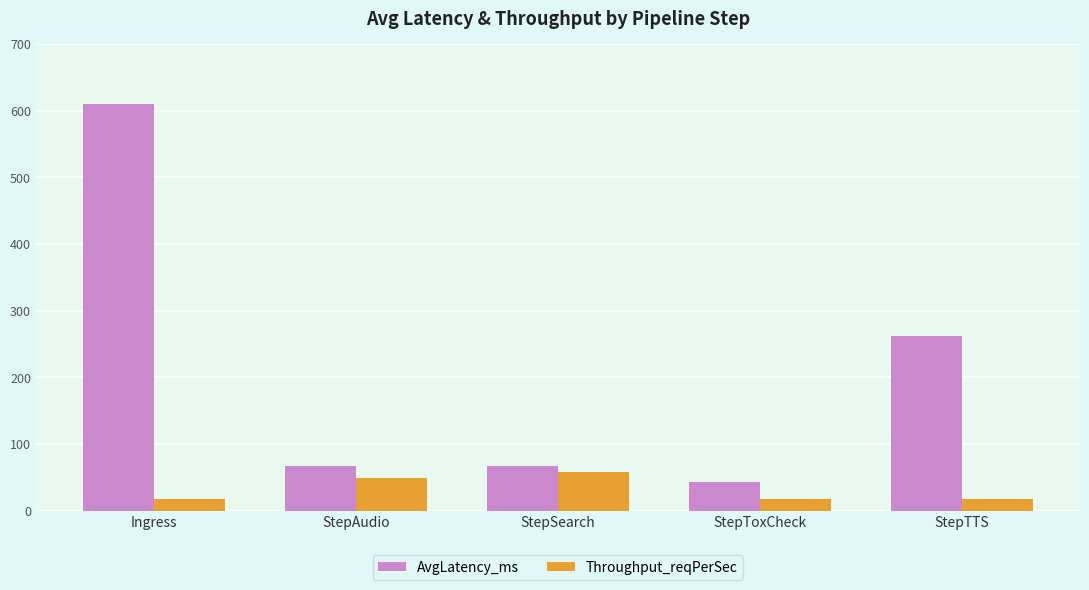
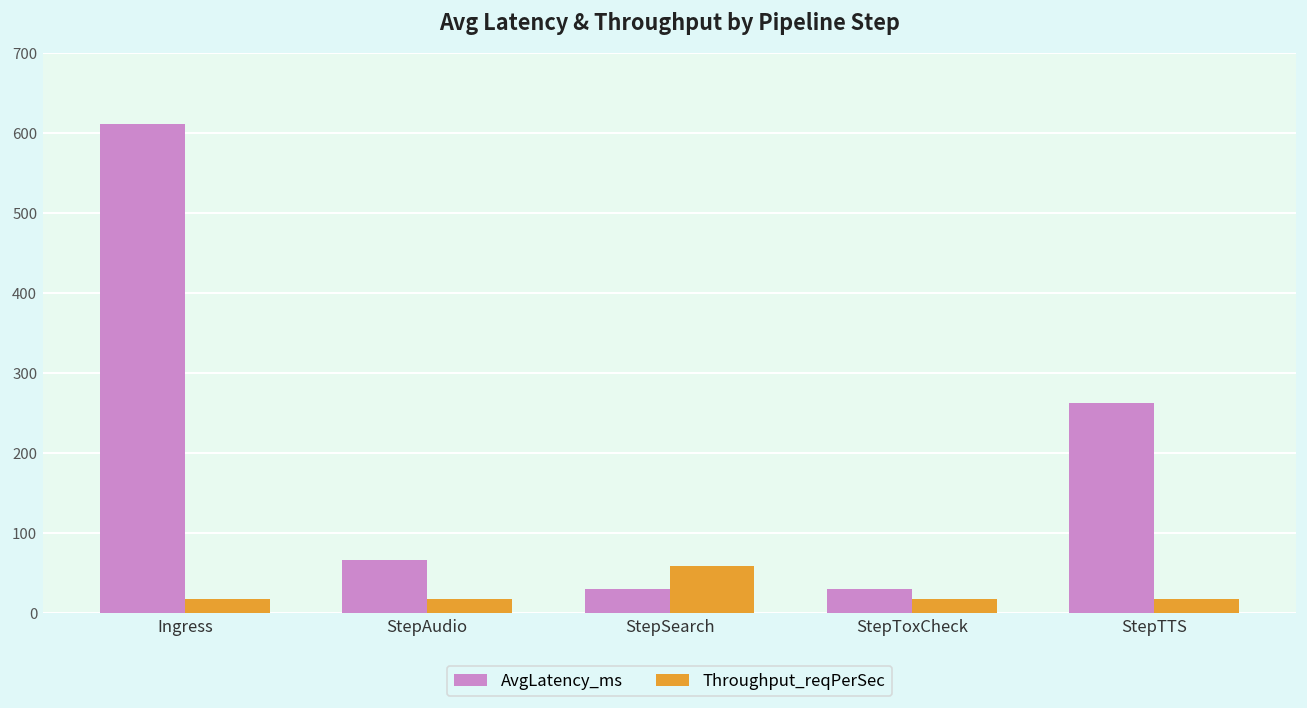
  {
    "AvgLatency_ms": {
      "Ingress": 610,
      "StepAudio": 70,
-     "StepSearch": 70,
-     "StepToxCheck": 40,
+     "StepSearch": 30,
+     "StepToxCheck": 30,
      "StepTTS": 260
    },
    "Throughput_reqPerSec": {
      "Ingress": 20,
-     "StepAudio": 50,
+     "StepAudio": 20,
      "StepSearch": 60,
      "StepToxCheck": 20,
      "StepTTS": 20
    }
  }
